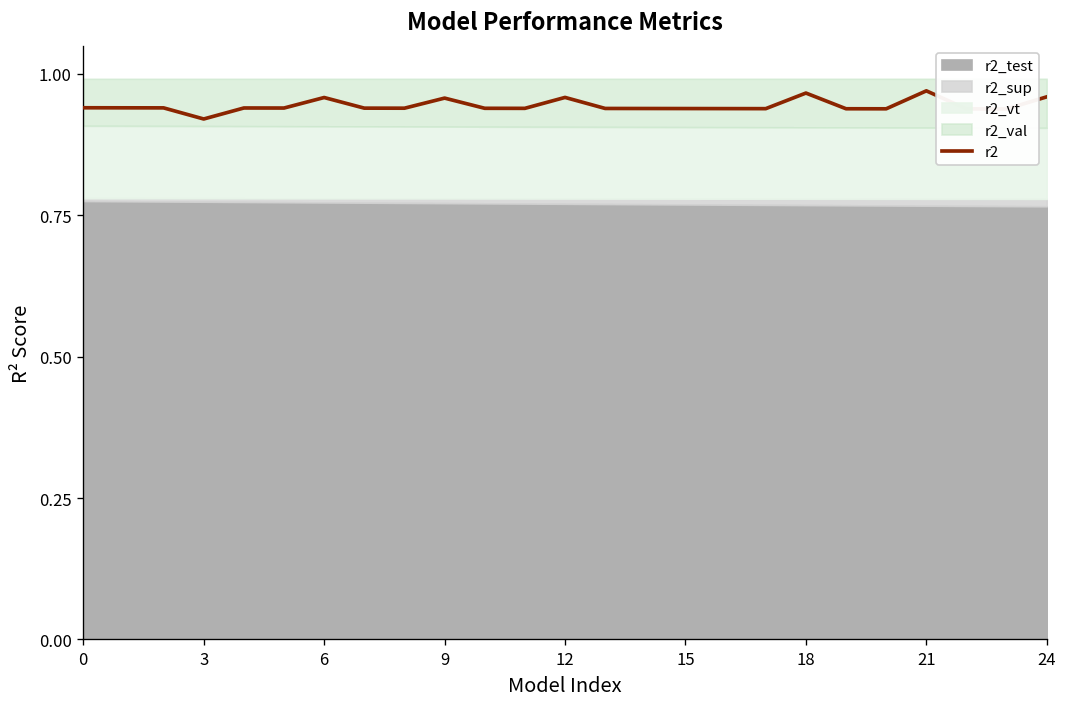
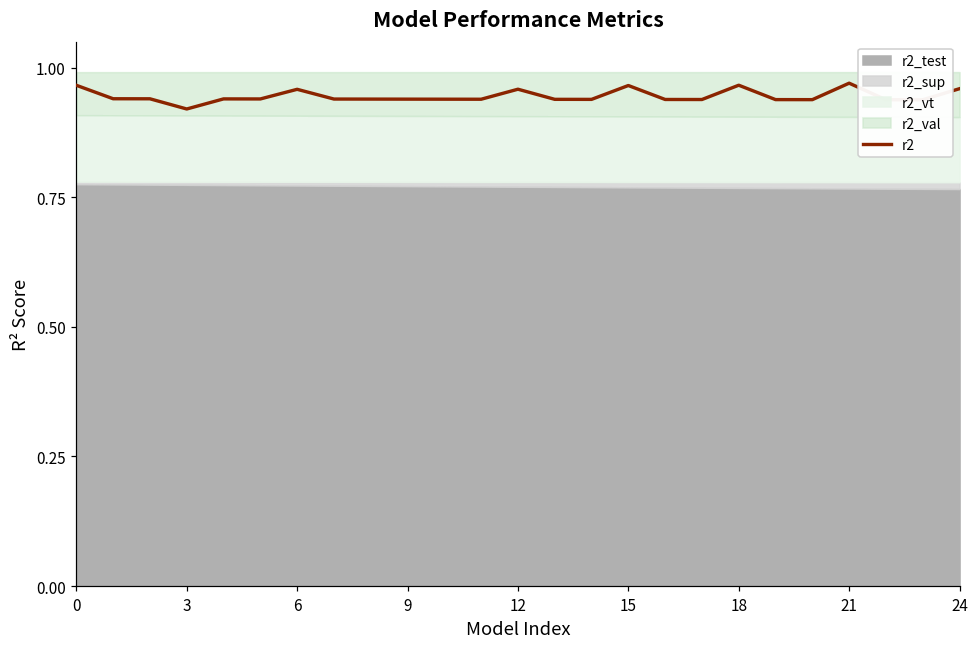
  {
    "r2": {
-     "0": 0.94,
+     "0": 0.97,
      "3": 0.92,
      "6": 0.96,
-     "9": 0.96,
+     "9": 0.94,
      "12": 0.96,
-     "15": 0.94,
+     "15": 0.97,
      "18": 0.97,
      "21": 0.97,
      "24": 0.96
    },
    "r2_test": {
      "3": 0.77,
      "6": 0.77,
      "9": 0.77,
      "12": 0.77,
      "15": 0.77,
      "18": 0.77,
      "21": 0.77,
      "24": 0.77
    }
  }
